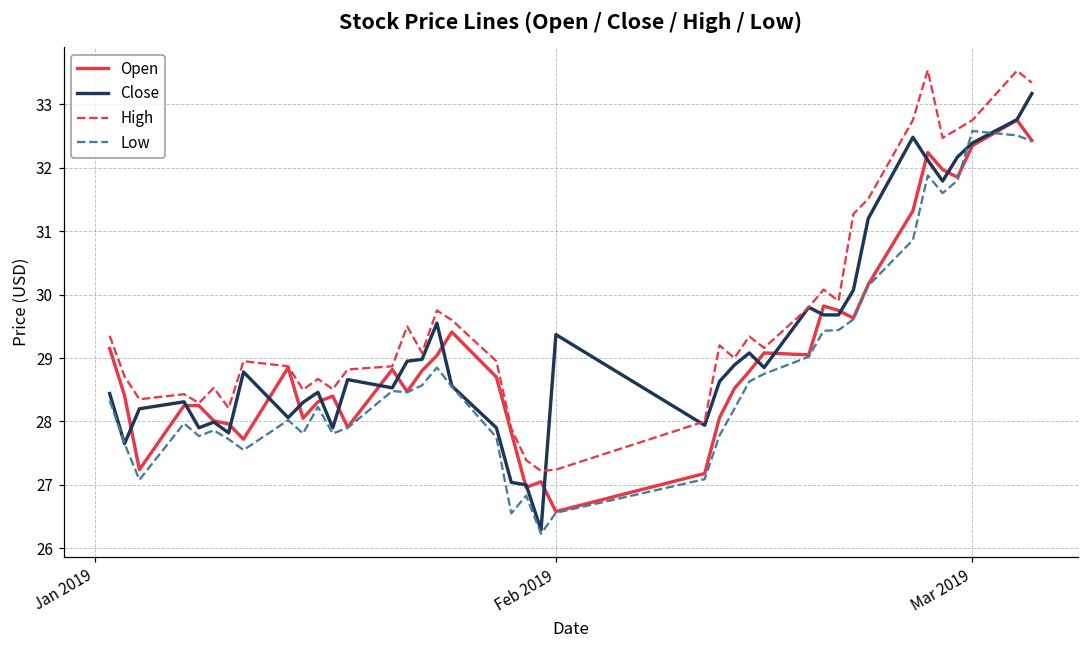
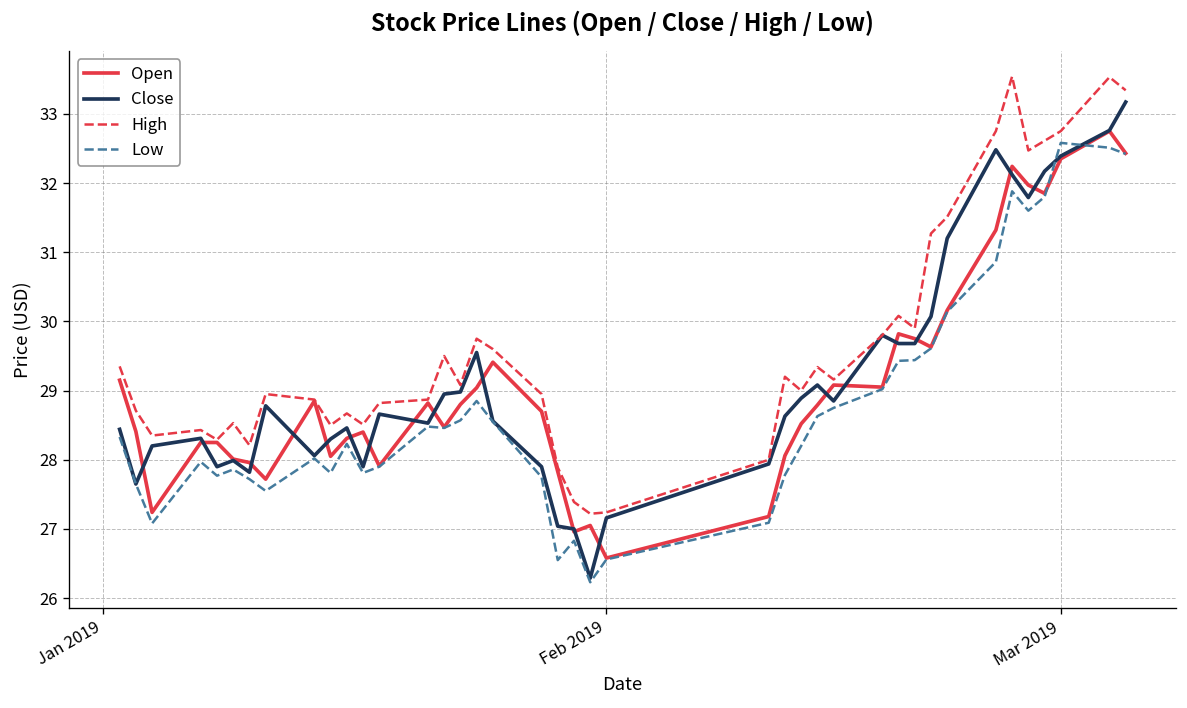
  {
    "Close": {
-     "Feb 2019": 29.4
+     "Feb 2019": 27.2
    },
    "Low": {
      "Mar 2019": 32.6
    }
  }
